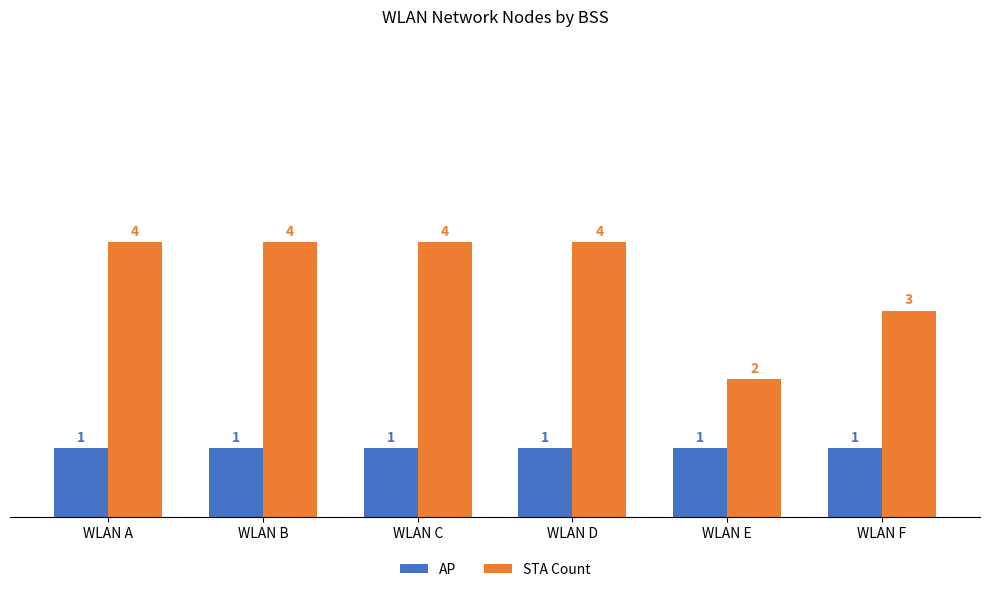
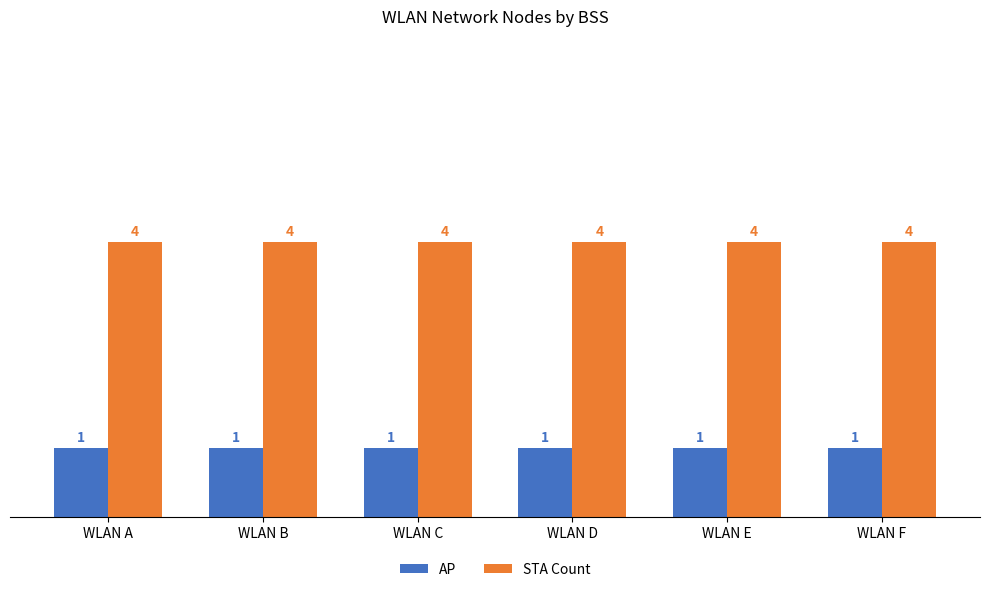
  {
    "AP": {
      "WLAN A": 1,
      "WLAN B": 1,
      "WLAN C": 1,
      "WLAN D": 1,
      "WLAN E": 1,
      "WLAN F": 1
    },
    "STA Count": {
      "WLAN A": 4,
      "WLAN B": 4,
      "WLAN C": 4,
      "WLAN D": 4,
-     "WLAN E": 2,
-     "WLAN F": 3
+     "WLAN E": 4,
+     "WLAN F": 4
    }
  }
